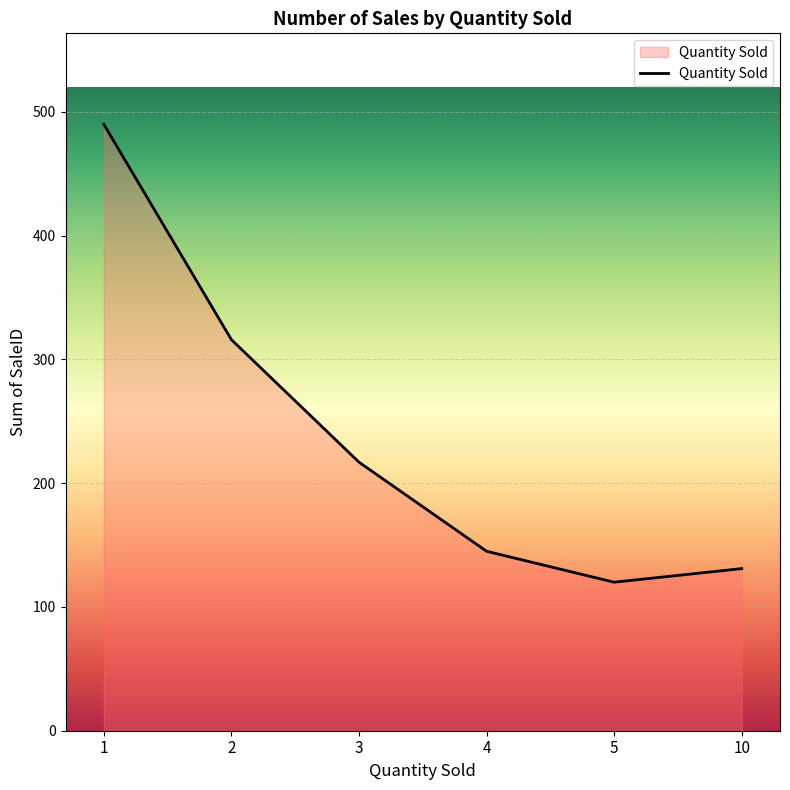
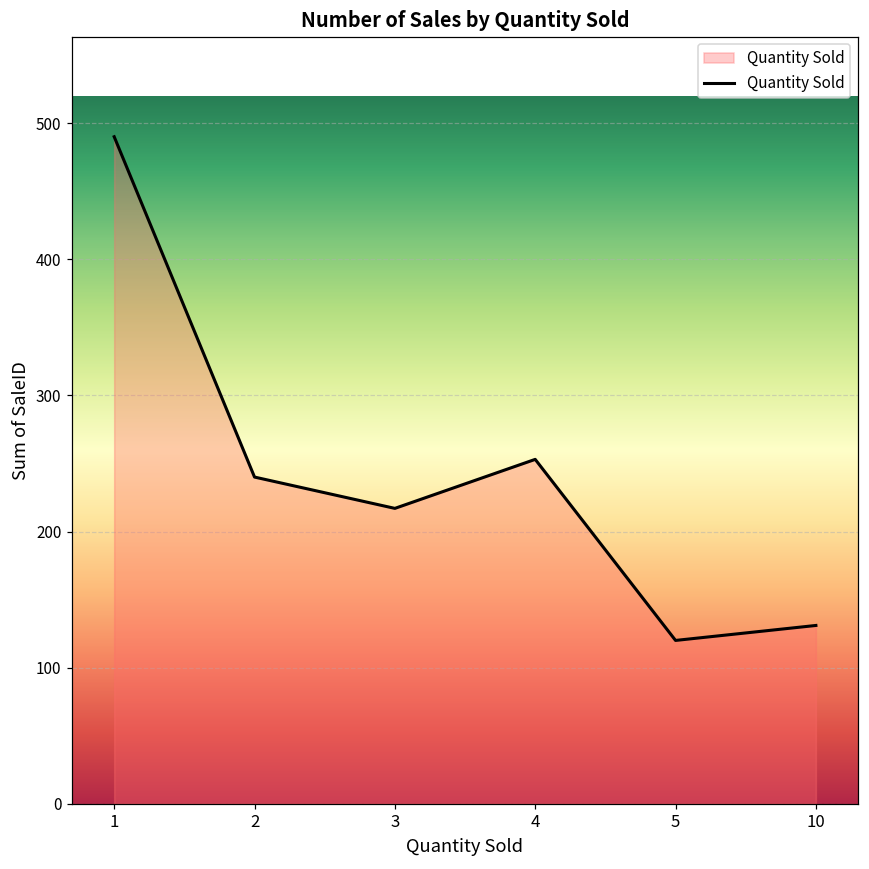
  {
    "1": 490,
-   "2": 316,
+   "2": 240,
    "3": 217,
-   "4": 145,
+   "4": 253,
    "5": 120,
    "10": 131
  }
